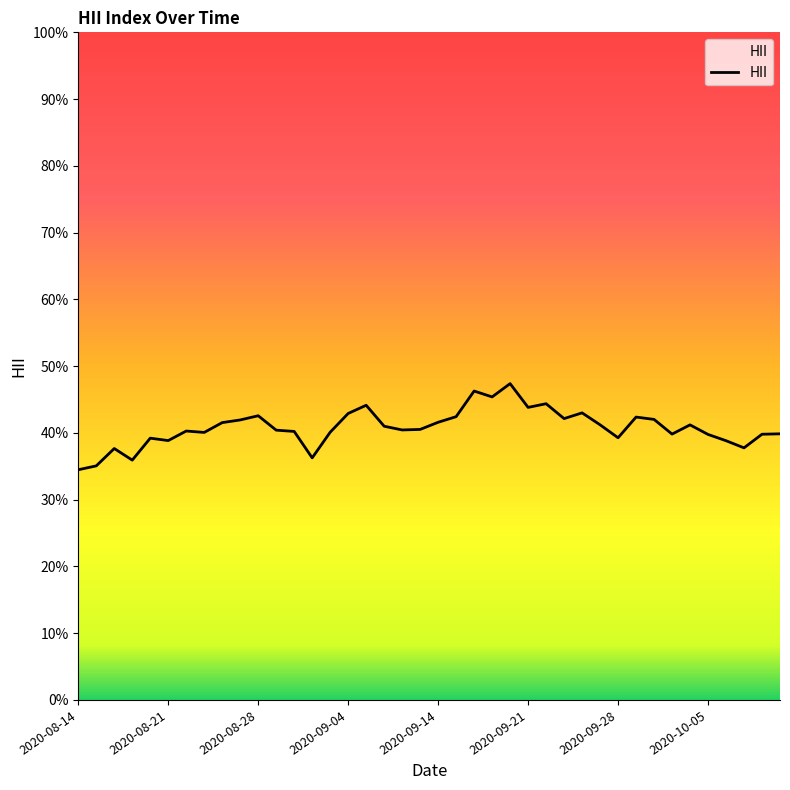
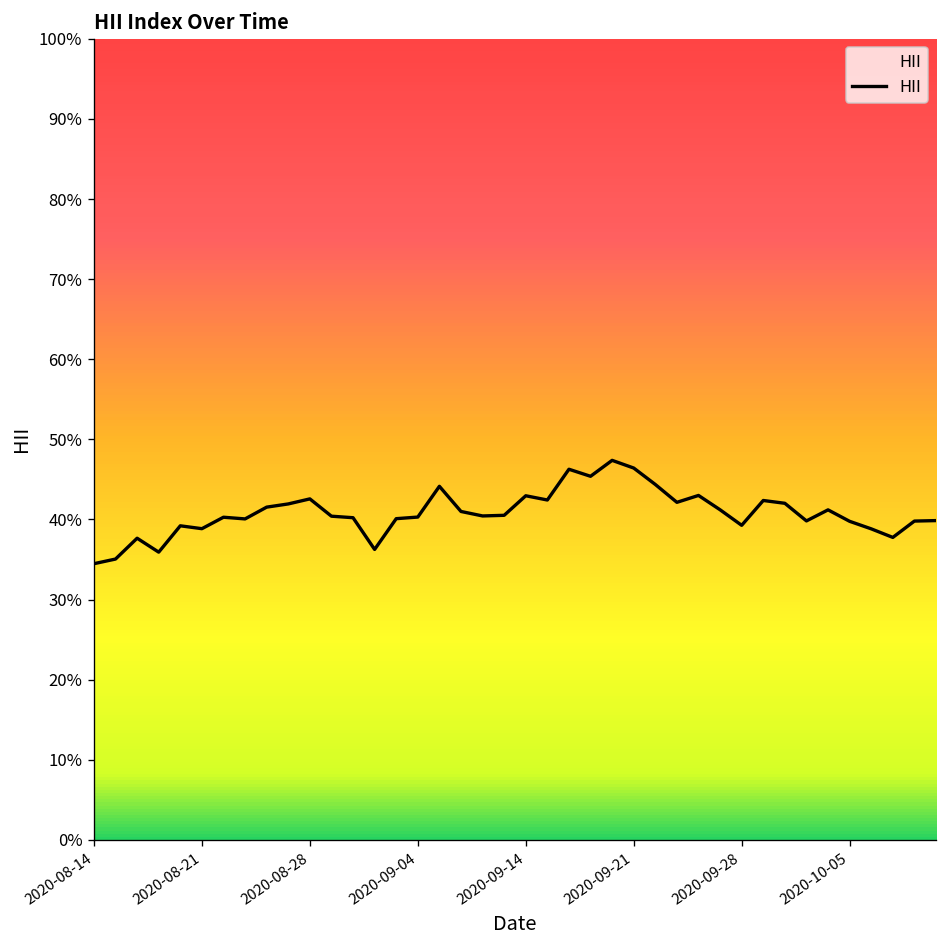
  {
    "2020-08-14": "34%",
    "2020-08-21": "39%",
    "2020-08-28": "43%",
-   "2020-09-04": "43%",
-   "2020-09-14": "42%",
-   "2020-09-21": "44%",
+   "2020-09-04": "40%",
+   "2020-09-14": "43%",
+   "2020-09-21": "46%",
    "2020-09-28": "39%",
    "2020-10-05": "40%"
  }
